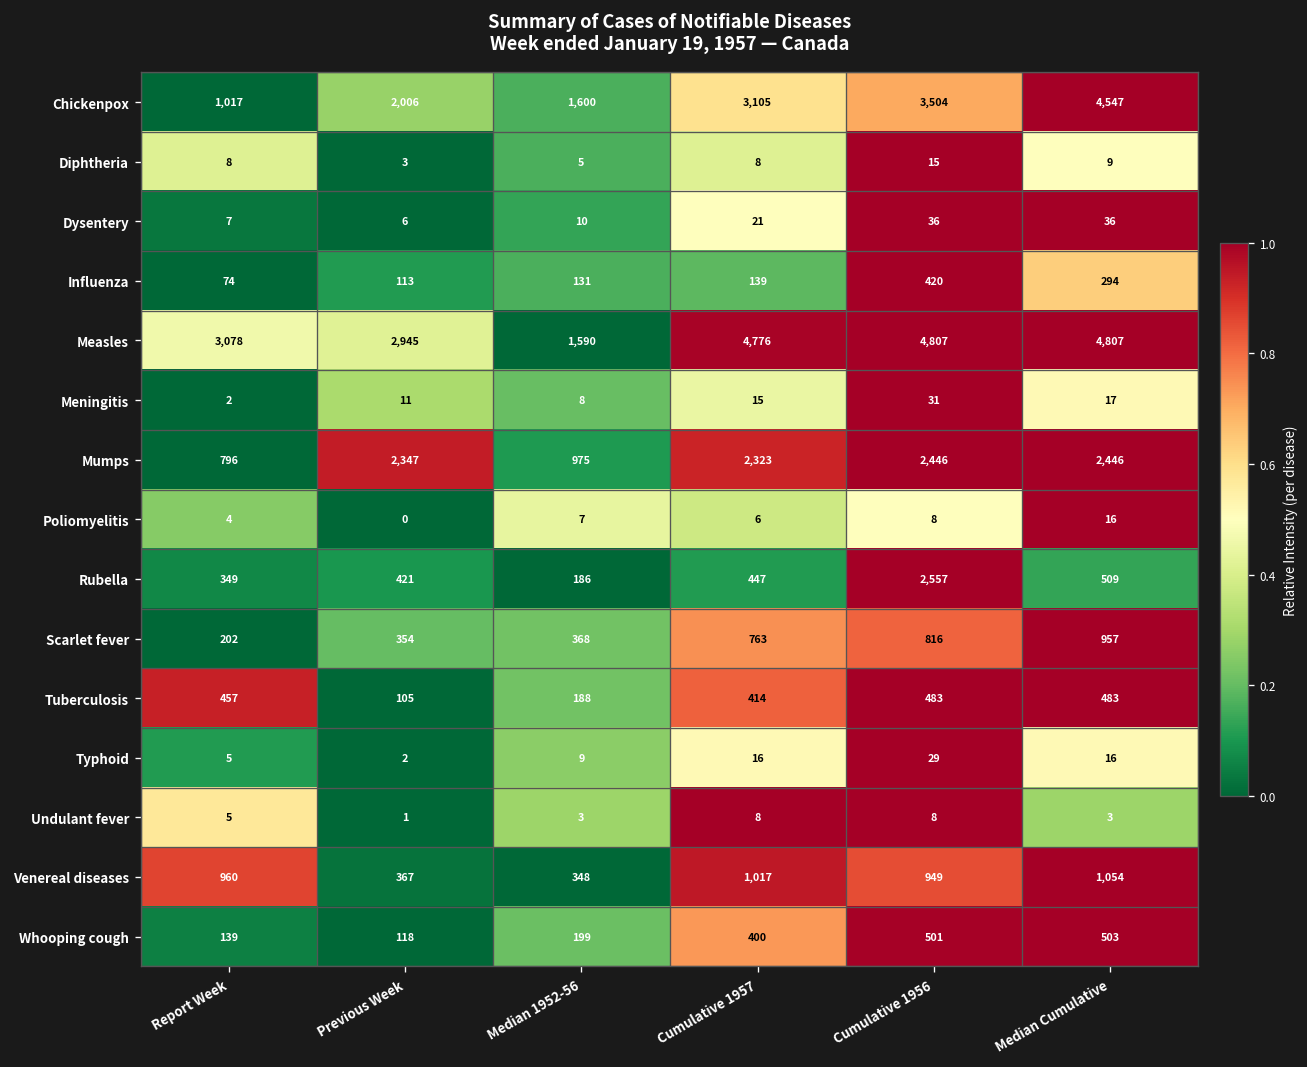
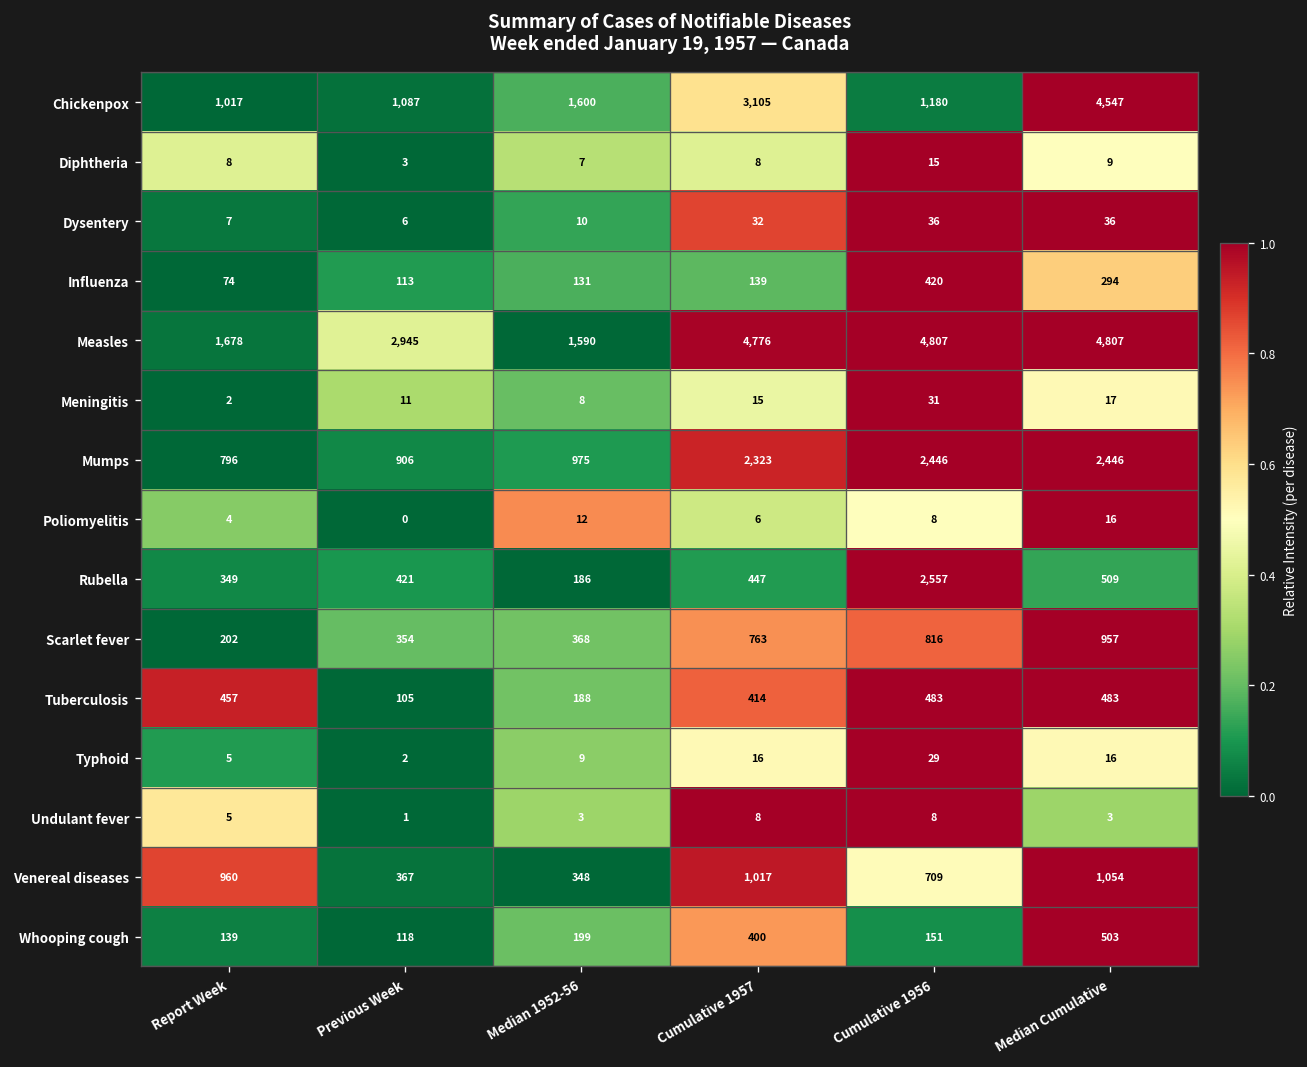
  {
    "Chickenpox": {
      "Report Week": "1,017",
-     "Previous Week": "2,006",
+     "Previous Week": "1,087",
      "Median 1952-56": "1,600",
      "Cumulative 1957": "3,105",
-     "Cumulative 1956": "3,504",
+     "Cumulative 1956": "1,180",
      "Median Cumulative": "4,547"
    },
    "Diphtheria": {
      "Report Week": "8",
      "Previous Week": "3",
-     "Median 1952-56": "5",
+     "Median 1952-56": "7",
      "Cumulative 1957": "8",
      "Cumulative 1956": "15",
      "Median Cumulative": "9"
    },
    "Dysentery": {
      "Report Week": "7",
      "Previous Week": "6",
      "Median 1952-56": "10",
-     "Cumulative 1957": "21",
+     "Cumulative 1957": "32",
      "Cumulative 1956": "36",
      "Median Cumulative": "36"
    },
    "Influenza": {
      "Report Week": "74",
      "Previous Week": "113",
      "Median 1952-56": "131",
      "Cumulative 1957": "139",
      "Cumulative 1956": "420",
      "Median Cumulative": "294"
    },
    "Measles": {
-     "Report Week": "3,078",
+     "Report Week": "1,678",
      "Previous Week": "2,945",
      "Median 1952-56": "1,590",
      "Cumulative 1957": "4,776",
      "Cumulative 1956": "4,807",
      "Median Cumulative": "4,807"
    },
    "Meningitis": {
      "Report Week": "2",
      "Previous Week": "11",
      "Median 1952-56": "8",
      "Cumulative 1957": "15",
      "Cumulative 1956": "31",
      "Median Cumulative": "17"
    },
    "Mumps": {
      "Report Week": "796",
-     "Previous Week": "2,347",
+     "Previous Week": "906",
      "Median 1952-56": "975",
      "Cumulative 1957": "2,323",
      "Cumulative 1956": "2,446",
      "Median Cumulative": "2,446"
    },
    "Poliomyelitis": {
      "Report Week": "4",
      "Previous Week": "0",
-     "Median 1952-56": "7",
+     "Median 1952-56": "12",
      "Cumulative 1957": "6",
      "Cumulative 1956": "8",
      "Median Cumulative": "16"
    },
    "Rubella": {
      "Report Week": "349",
      "Previous Week": "421",
      "Median 1952-56": "186",
      "Cumulative 1957": "447",
      "Cumulative 1956": "2,557",
      "Median Cumulative": "509"
    },
    "Scarlet fever": {
      "Report Week": "202",
      "Previous Week": "354",
      "Median 1952-56": "368",
      "Cumulative 1957": "763",
      "Cumulative 1956": "816",
      "Median Cumulative": "957"
    },
    "Tuberculosis": {
      "Report Week": "457",
      "Previous Week": "105",
      "Median 1952-56": "188",
      "Cumulative 1957": "414",
      "Cumulative 1956": "483",
      "Median Cumulative": "483"
    },
    "Typhoid": {
      "Report Week": "5",
      "Previous Week": "2",
      "Median 1952-56": "9",
      "Cumulative 1957": "16",
      "Cumulative 1956": "29",
      "Median Cumulative": "16"
    },
    "Undulant fever": {
      "Report Week": "5",
      "Previous Week": "1",
      "Median 1952-56": "3",
      "Cumulative 1957": "8",
      "Cumulative 1956": "8",
      "Median Cumulative": "3"
    },
    "Venereal diseases": {
      "Report Week": "960",
      "Previous Week": "367",
      "Median 1952-56": "348",
      "Cumulative 1957": "1,017",
-     "Cumulative 1956": "949",
+     "Cumulative 1956": "709",
      "Median Cumulative": "1,054"
    },
    "Whooping cough": {
      "Report Week": "139",
      "Previous Week": "118",
      "Median 1952-56": "199",
      "Cumulative 1957": "400",
-     "Cumulative 1956": "501",
+     "Cumulative 1956": "151",
      "Median Cumulative": "503"
    }
  }
